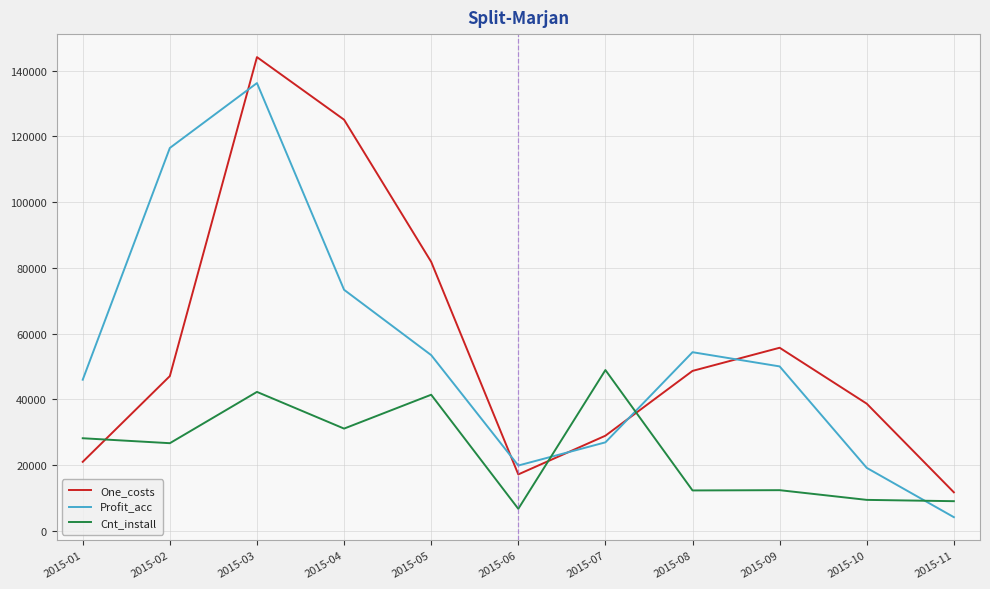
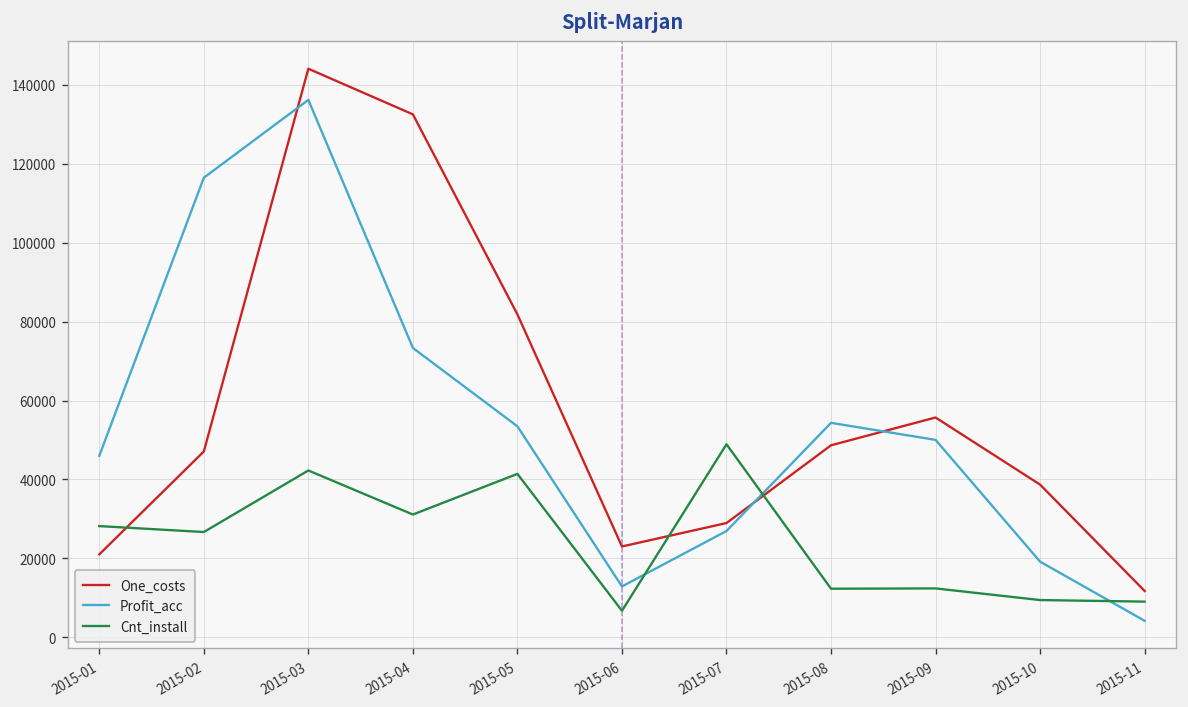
  {
    "One_costs": {
      "2015-01": 21000,
      "2015-02": 47000,
      "2015-03": 144000,
-     "2015-04": 125000,
+     "2015-04": 133000,
      "2015-05": 82000,
-     "2015-06": 17000,
+     "2015-06": 23000,
      "2015-07": 29000,
      "2015-08": 49000,
      "2015-09": 56000,
      "2015-10": 39000,
      "2015-11": 12000
    },
    "Profit_acc": {
      "2015-01": 46000,
      "2015-02": 116000,
      "2015-03": 136000,
      "2015-04": 73000,
      "2015-05": 53000,
-     "2015-06": 20000,
+     "2015-06": 13000,
      "2015-07": 27000,
      "2015-08": 54000,
      "2015-09": 50000,
      "2015-10": 19000,
      "2015-11": 4000
    },
    "Cnt_install": {
      "2015-01": 28000,
      "2015-02": 27000,
      "2015-03": 42000,
      "2015-04": 31000,
      "2015-05": 41000,
      "2015-06": 7000,
      "2015-07": 49000,
      "2015-08": 12000,
      "2015-09": 12000,
      "2015-10": 9000,
      "2015-11": 9000
    }
  }
